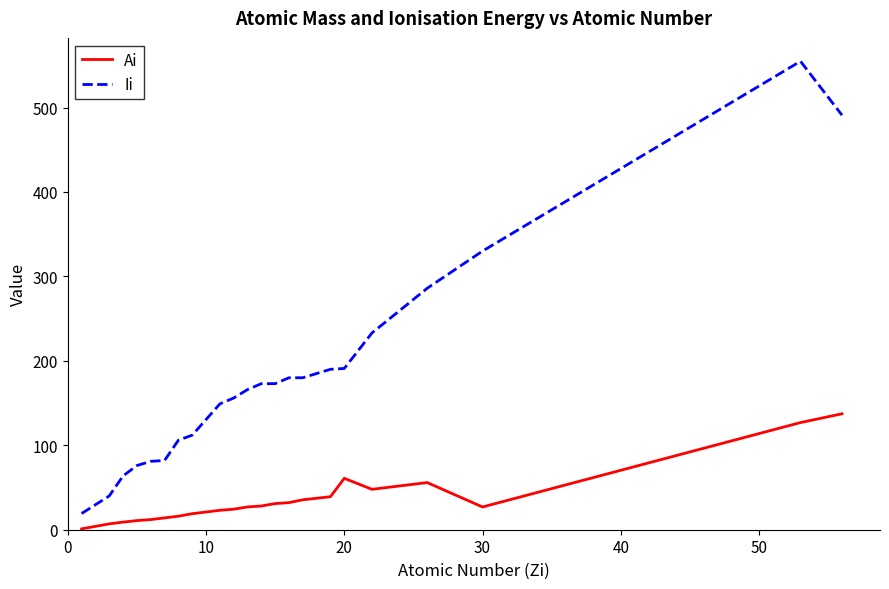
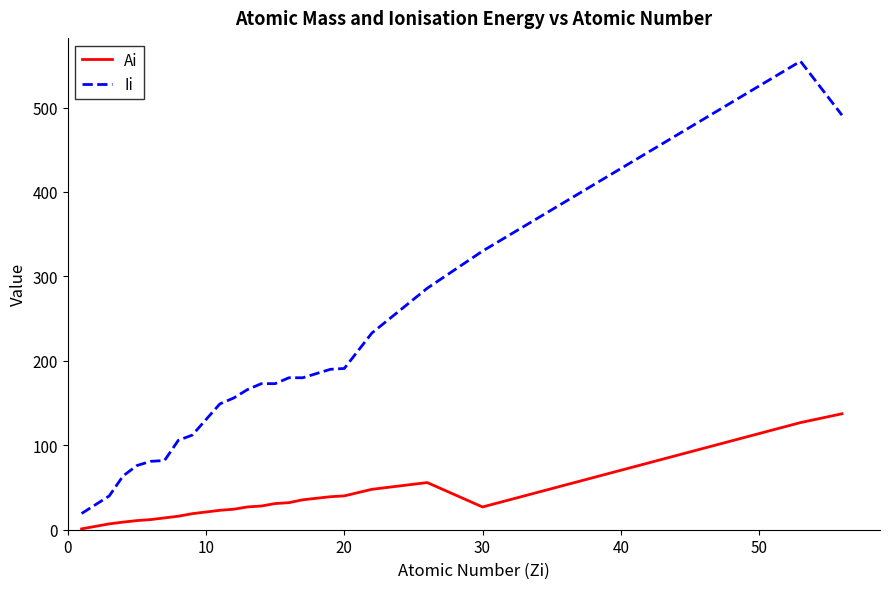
  {
    "Ai": {
-     "20": 60,
+     "20": 40,
      "30": 30
    },
    "Ii": {
      "20": 190,
      "30": 330
    }
  }
